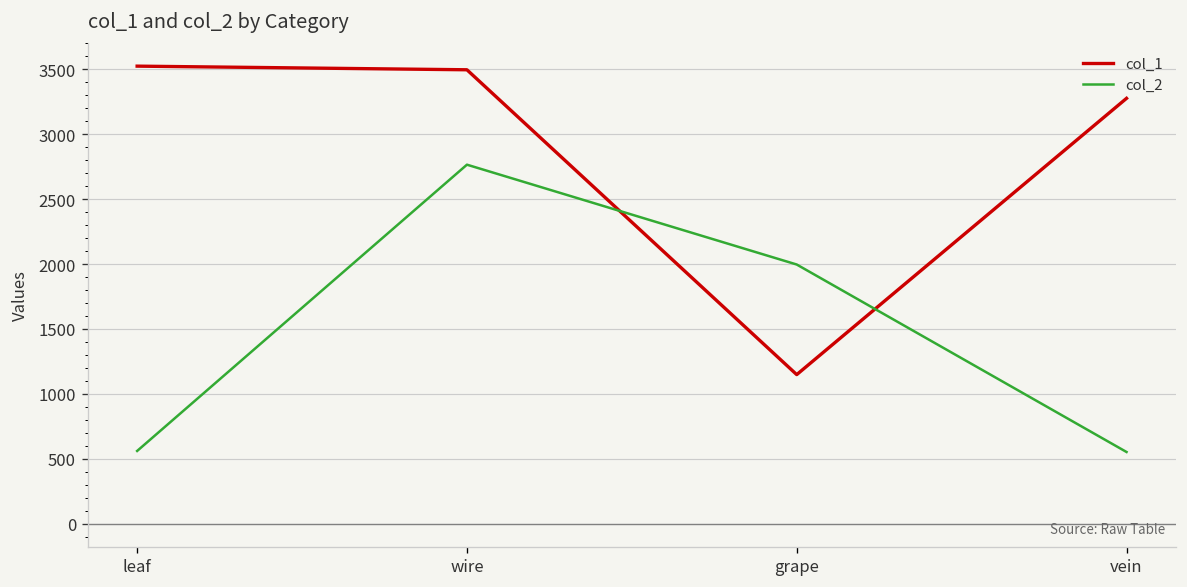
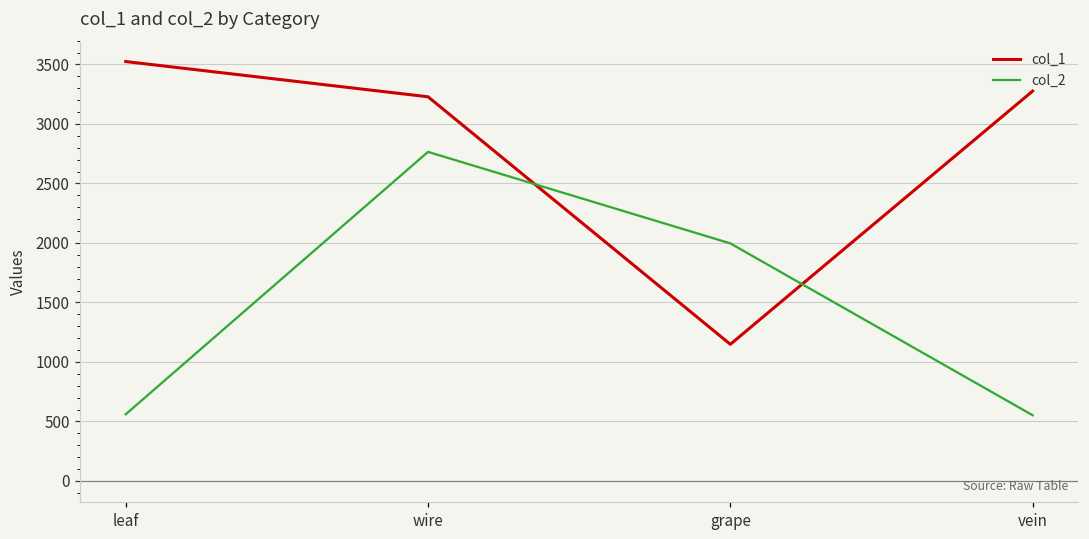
  {
    "col_1": {
      "leaf": 3520,
-     "wire": 3500,
+     "wire": 3230,
      "grape": 1150,
      "vein": 3280
    },
    "col_2": {
      "leaf": 560,
      "wire": 2770,
      "grape": 2000,
      "vein": 550
    }
  }
